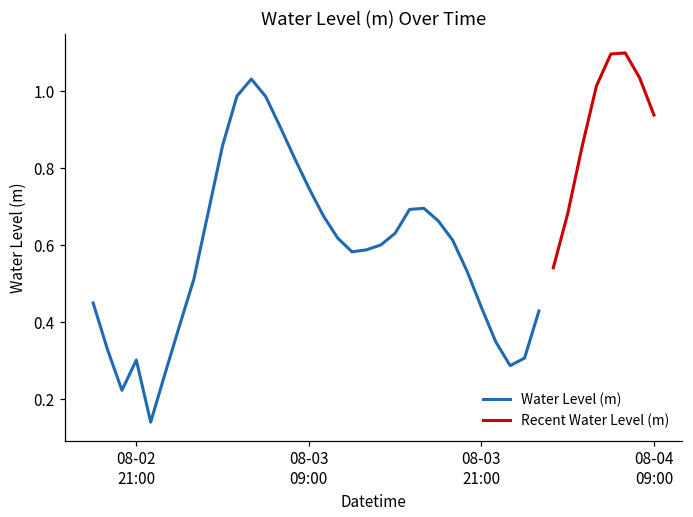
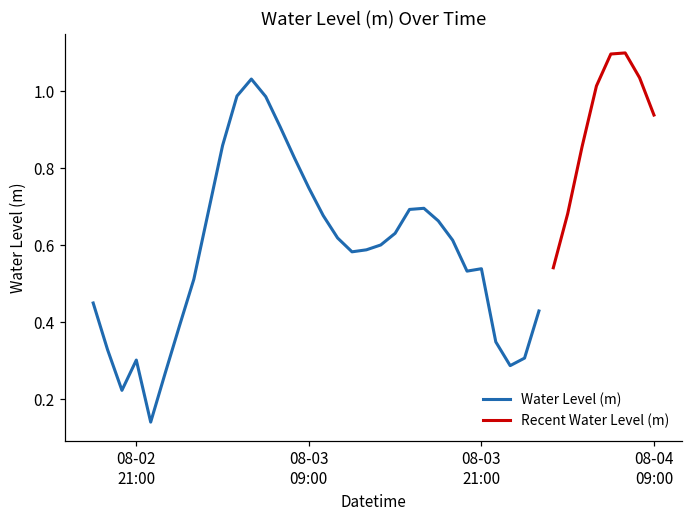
  {
    "Water Level (m)": {
      "08-02 21:00": 0.30,
      "08-03 09:00": 0.75,
-     "08-03 21:00": 0.44
+     "08-03 21:00": 0.54
    },
    "Recent Water Level (m)": {
      "08-04 09:00": 0.94
    }
  }
